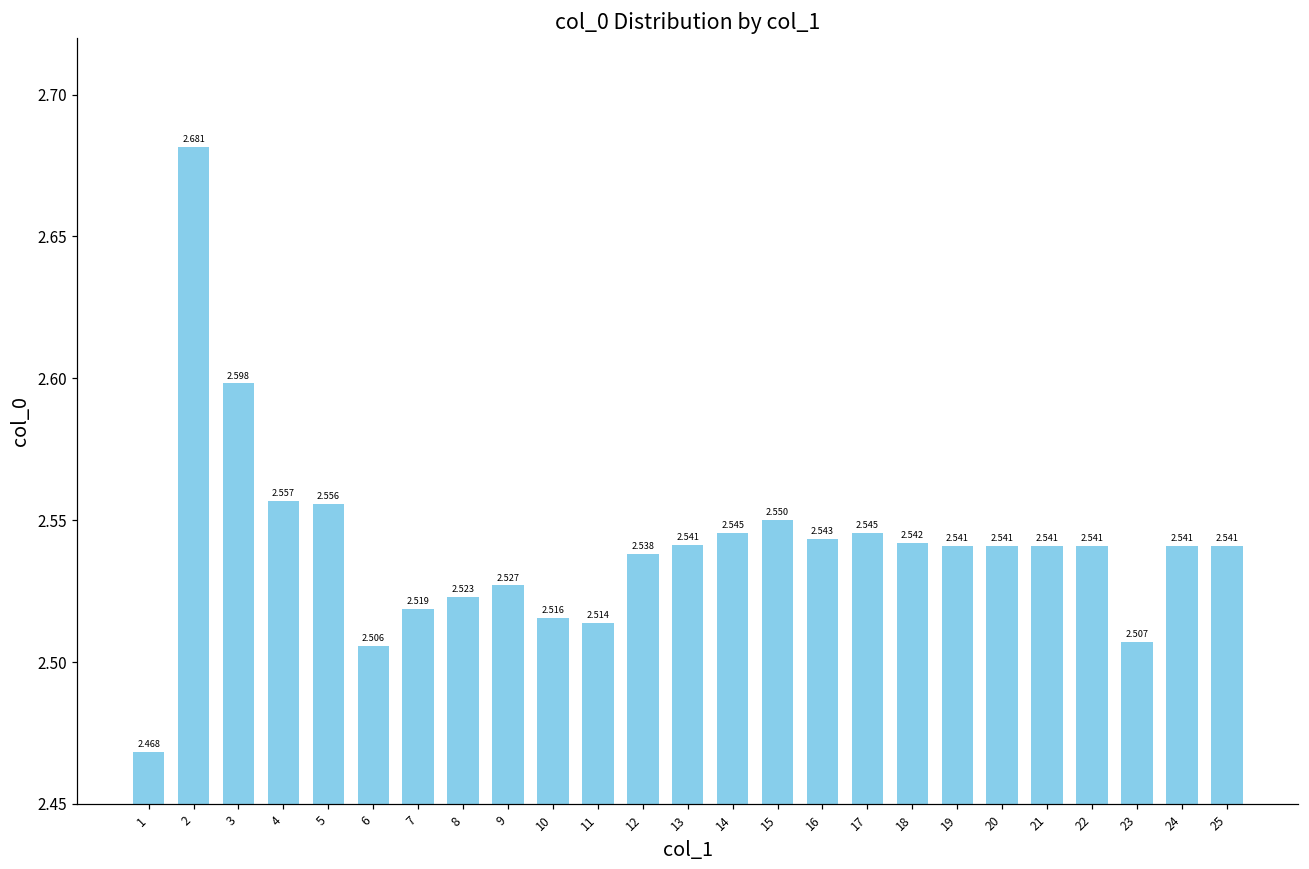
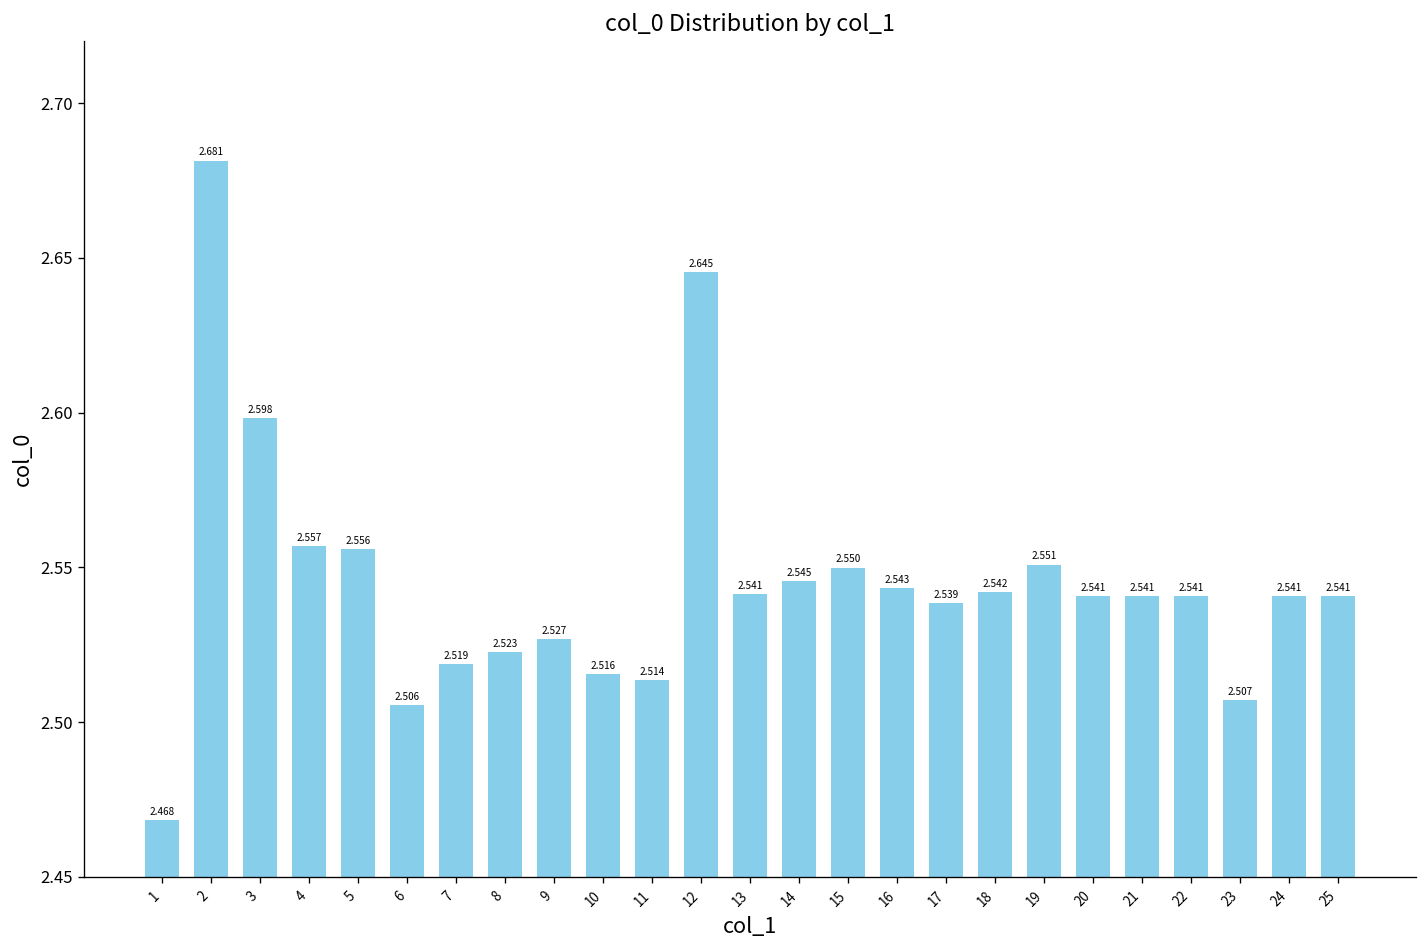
  {
    "1": 2.468,
    "2": 2.681,
    "3": 2.598,
    "4": 2.557,
    "5": 2.556,
    "6": 2.506,
    "7": 2.519,
    "8": 2.523,
    "9": 2.527,
    "10": 2.516,
    "11": 2.514,
-   "12": 2.538,
+   "12": 2.645,
    "13": 2.541,
    "14": 2.545,
    "15": 2.550,
    "16": 2.543,
-   "17": 2.545,
+   "17": 2.539,
    "18": 2.542,
-   "19": 2.541,
+   "19": 2.551,
    "20": 2.541,
    "21": 2.541,
    "22": 2.541,
    "23": 2.507,
    "24": 2.541,
    "25": 2.541
  }
